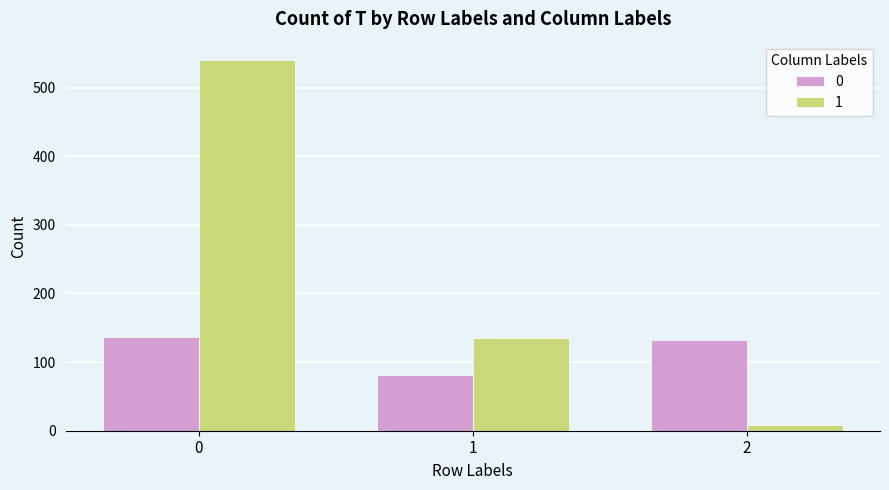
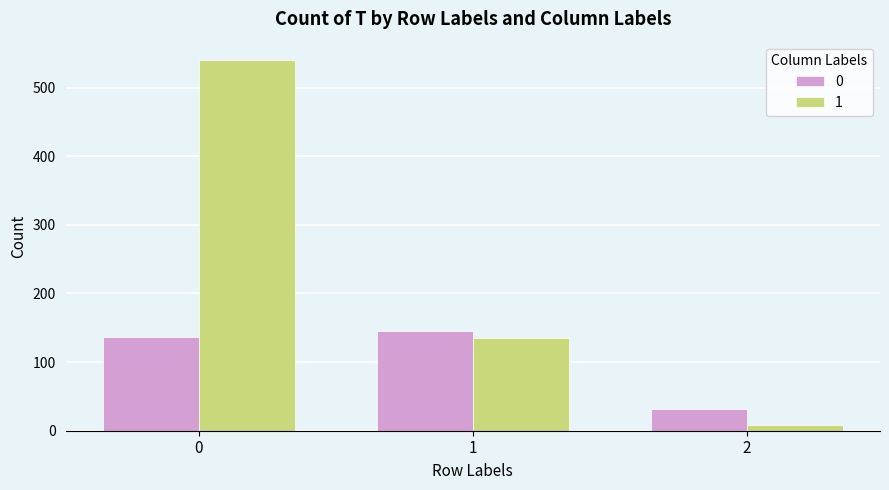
  {
    "0": {
      "0": 140,
-     "1": 80,
-     "2": 130
+     "1": 150,
+     "2": 30
    },
    "1": {
      "0": 540,
      "1": 140,
      "2": 10
    }
  }
